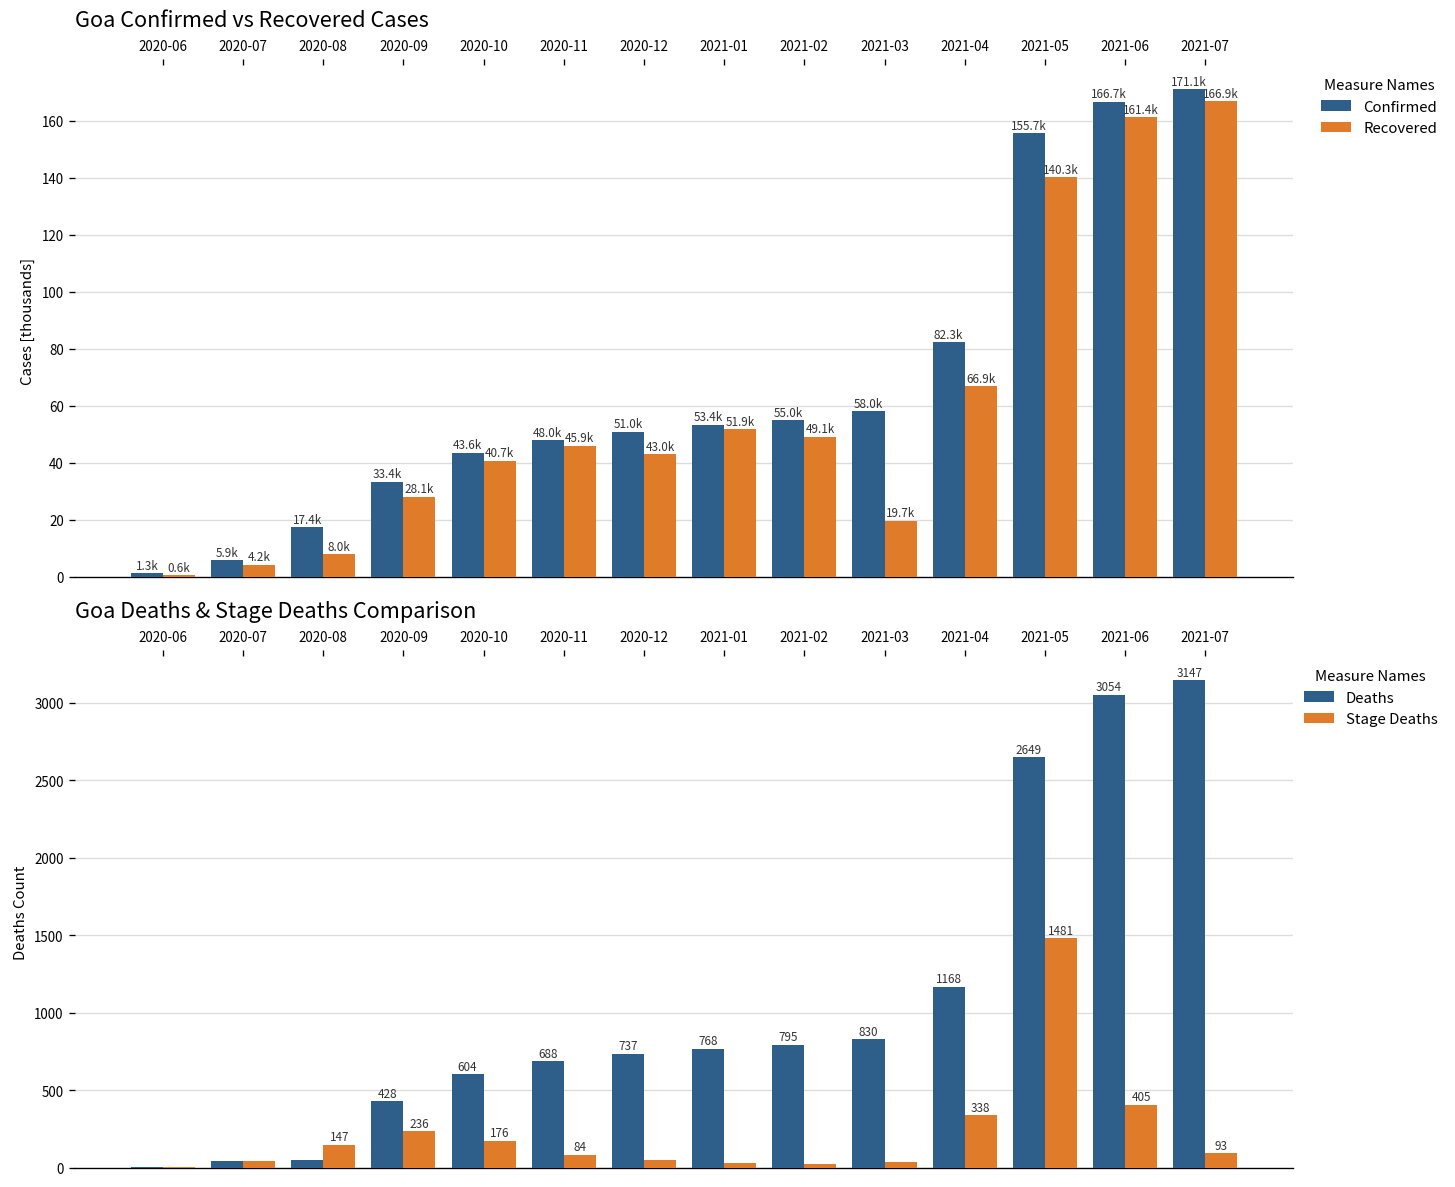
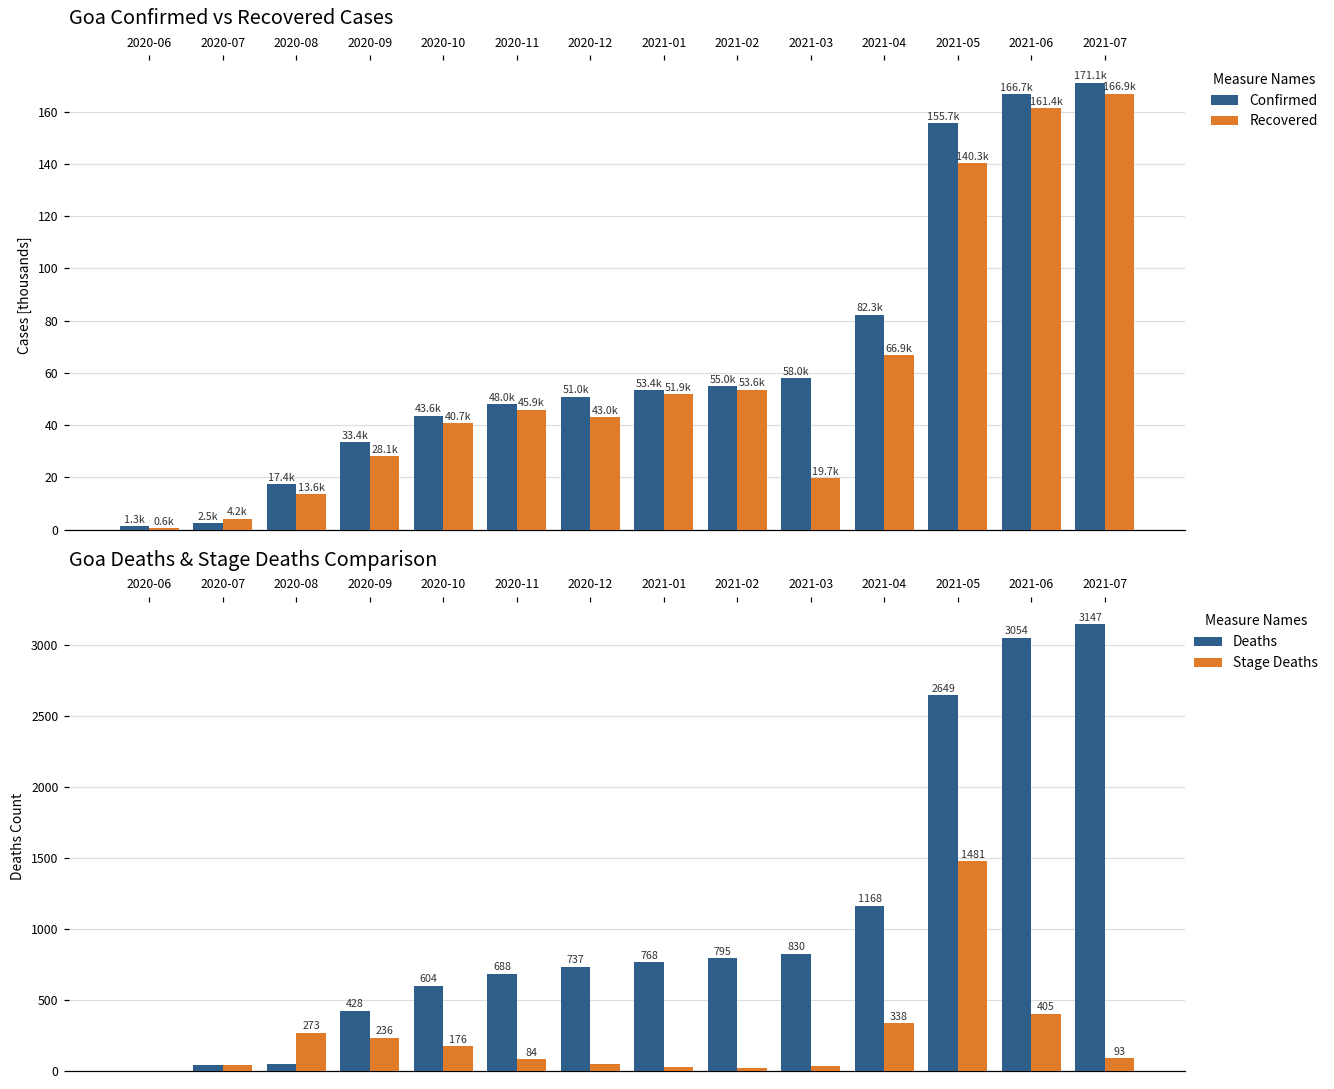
  {
    "Goa Confirmed vs Recovered Cases": {
      "Confirmed": {
        "2020-06": "1.3k",
-       "2020-07": "5.9k",
+       "2020-07": "2.5k",
        "2020-08": "17.4k",
        "2020-09": "33.4k",
        "2020-10": "43.6k",
        "2020-11": "48.0k",
        "2020-12": "51.0k",
        "2021-01": "53.4k",
        "2021-02": "55.0k",
        "2021-03": "58.0k",
        "2021-04": "82.3k",
        "2021-05": "155.7k",
        "2021-06": "166.7k",
        "2021-07": "171.1k"
      },
      "Recovered": {
        "2020-06": "0.6k",
        "2020-07": "4.2k",
-       "2020-08": "8.0k",
+       "2020-08": "13.6k",
        "2020-09": "28.1k",
        "2020-10": "40.7k",
        "2020-11": "45.9k",
        "2020-12": "43.0k",
        "2021-01": "51.9k",
-       "2021-02": "49.1k",
+       "2021-02": "53.6k",
        "2021-03": "19.7k",
        "2021-04": "66.9k",
        "2021-05": "140.3k",
        "2021-06": "161.4k",
        "2021-07": "166.9k"
      }
    },
    "Goa Deaths & Stage Deaths Comparison": {
      "Deaths": {
        "2020-09": "428",
        "2020-10": "604",
        "2020-11": "688",
        "2020-12": "737",
        "2021-01": "768",
        "2021-02": "795",
        "2021-03": "830",
        "2021-04": "1168",
        "2021-05": "2649",
        "2021-06": "3054",
        "2021-07": "3147"
      },
      "Stage Deaths": {
-       "2020-08": "147",
+       "2020-08": "273",
        "2020-09": "236",
        "2020-10": "176",
        "2020-11": "84",
        "2021-04": "338",
        "2021-05": "1481",
        "2021-06": "405",
        "2021-07": "93"
      }
    }
  }
